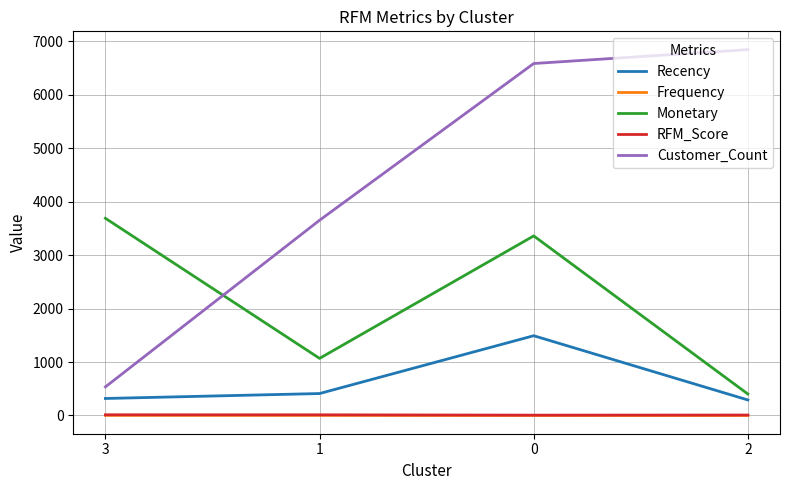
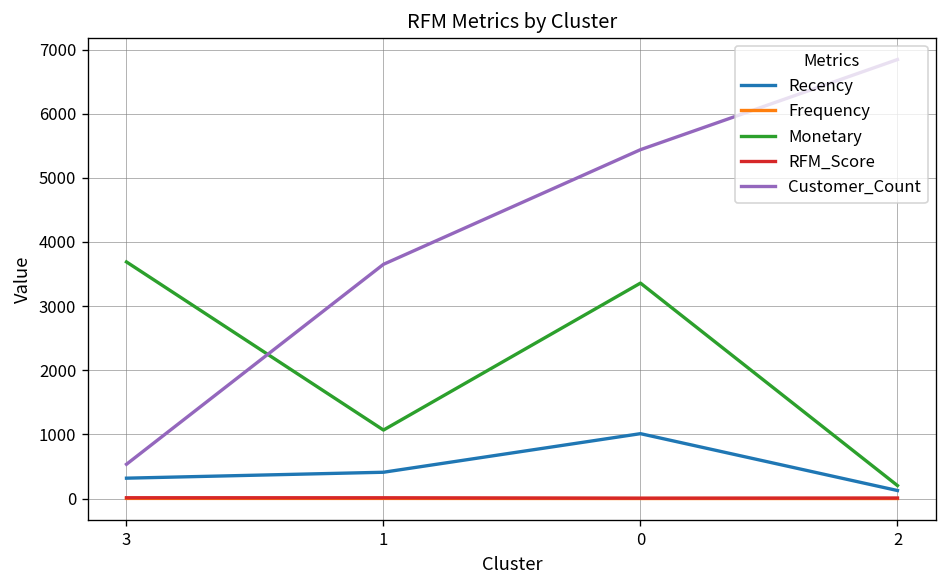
  {
    "Recency": {
      "3": 300,
      "1": 400,
-     "0": 1500,
-     "2": 300
+     "0": 1000,
+     "2": 100
    },
    "RFM_Score": {
      "3": 0,
      "1": 0,
      "0": 0,
      "2": 0
    },
    "Monetary": {
      "3": 3700,
      "1": 1100,
      "0": 3400,
-     "2": 400
+     "2": 200
    },
    "Customer_Count": {
      "3": 500,
      "1": 3700,
-     "0": 6600
+     "0": 5400
    }
  }
